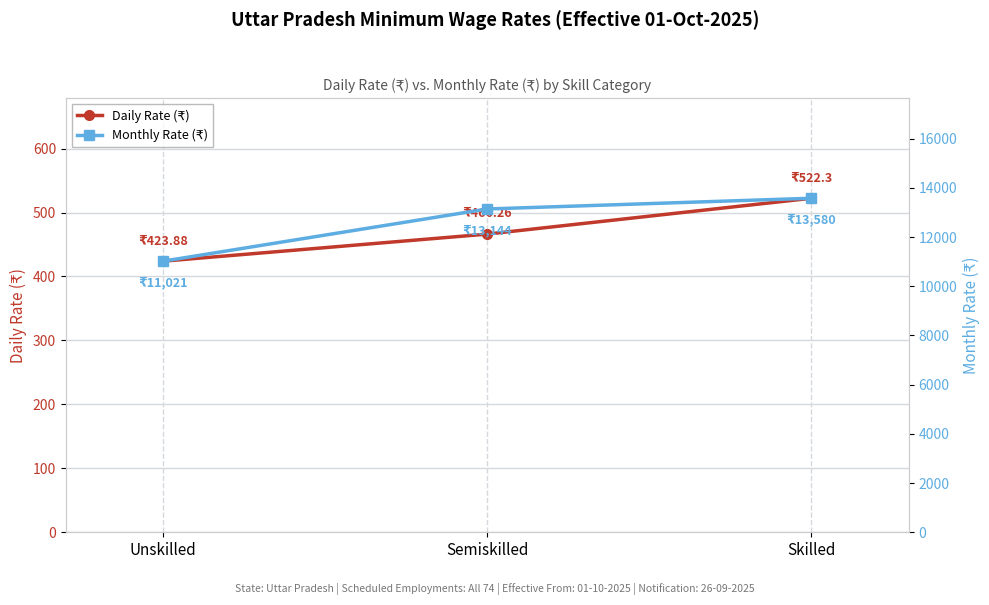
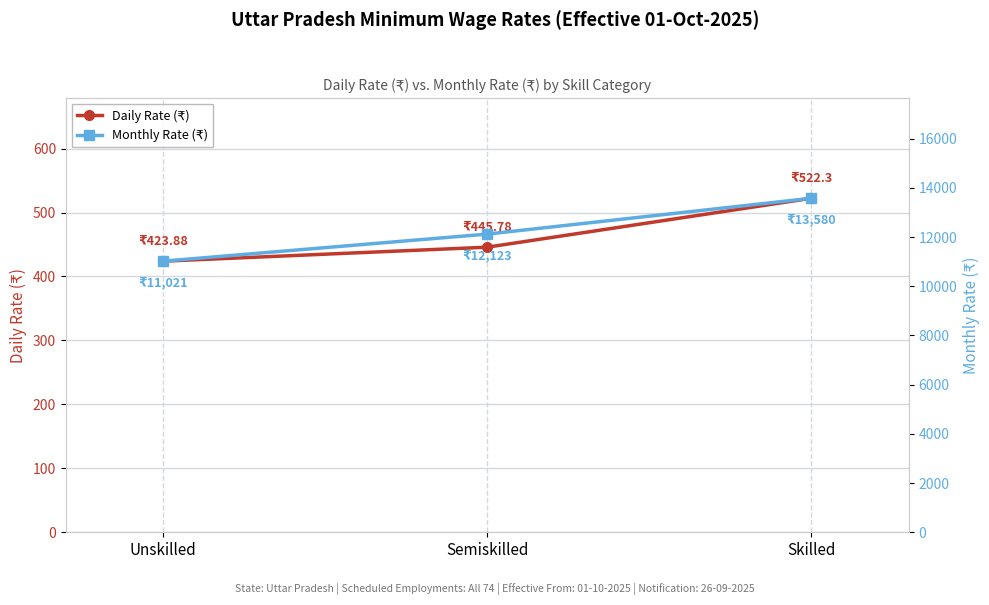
  {
    "Daily Rate (₹)": {
      "Unskilled": "423.88",
-     "Semiskilled": "466.26",
+     "Semiskilled": "445.78",
      "Skilled": "522.3"
    },
    "Monthly Rate (₹)": {
      "Unskilled": "11,021",
-     "Semiskilled": "13,144",
+     "Semiskilled": "12,123",
      "Skilled": "13,580"
    }
  }
